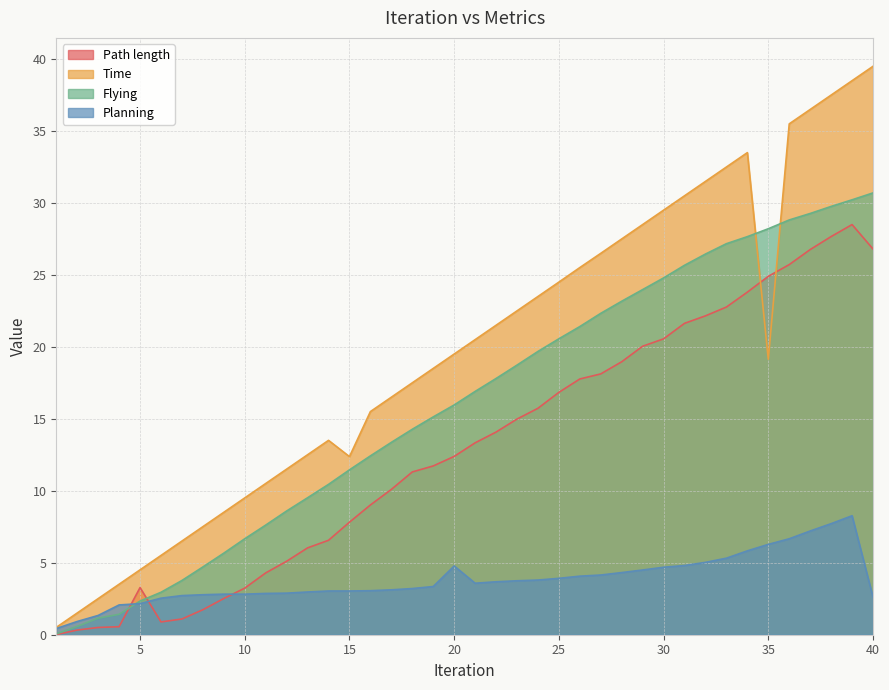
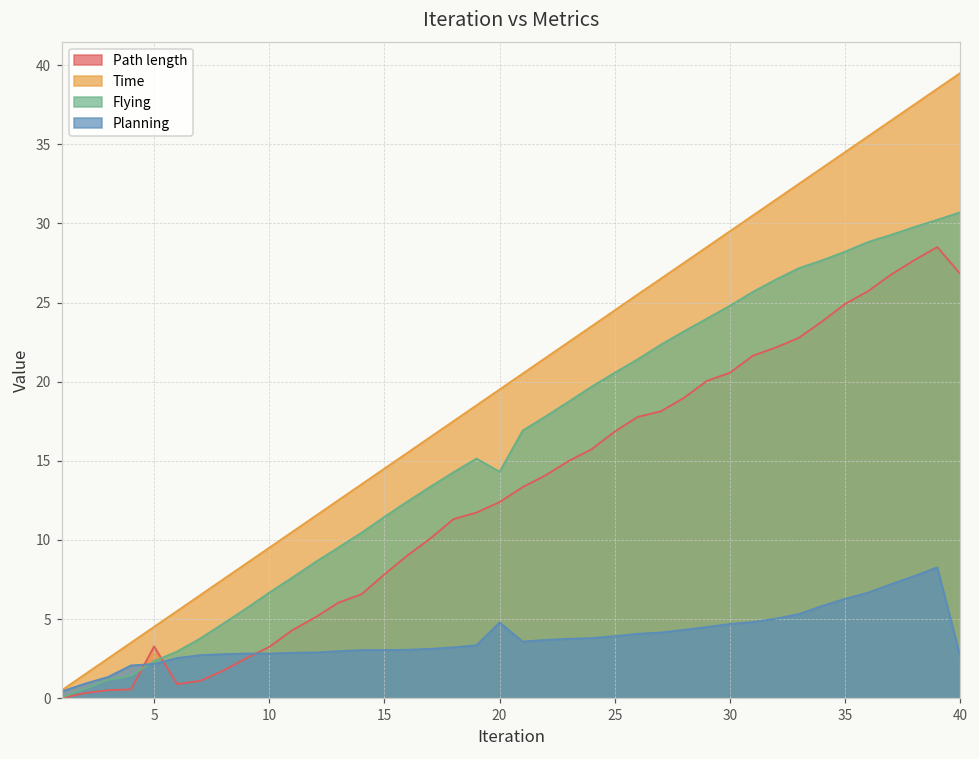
  {
    "Path length": {
      "5": 3.3,
      "10": 3.2,
      "15": 7.8,
      "20": 12.4,
      "25": 16.8,
      "30": 20.6,
      "35": 24.9,
      "40": 26.8
    },
    "Time": {
      "5": 4.5,
      "10": 9.5,
-     "15": 12.4,
+     "15": 14.5,
      "20": 19.5,
      "25": 24.5,
      "30": 29.5,
-     "35": 19.2,
+     "35": 34.5,
      "40": 39.5
    },
    "Flying": {
      "10": 6.7,
      "15": 11.5,
-     "20": 16.0,
+     "20": 14.3,
      "25": 20.6,
      "30": 24.8,
      "35": 28.2,
      "40": 30.7
    },
    "Planning": {
      "10": 2.8,
      "15": 3.0,
      "20": 4.8,
      "25": 3.9,
      "30": 4.7,
      "35": 6.3,
      "40": 2.6
    }
  }
